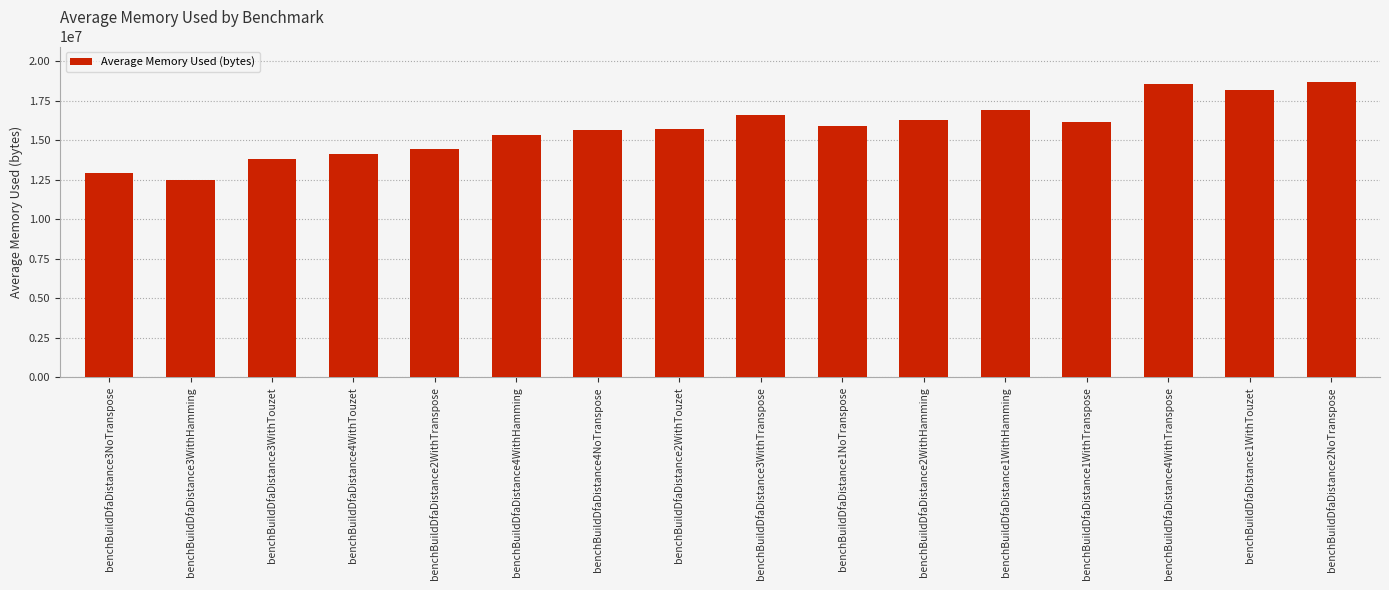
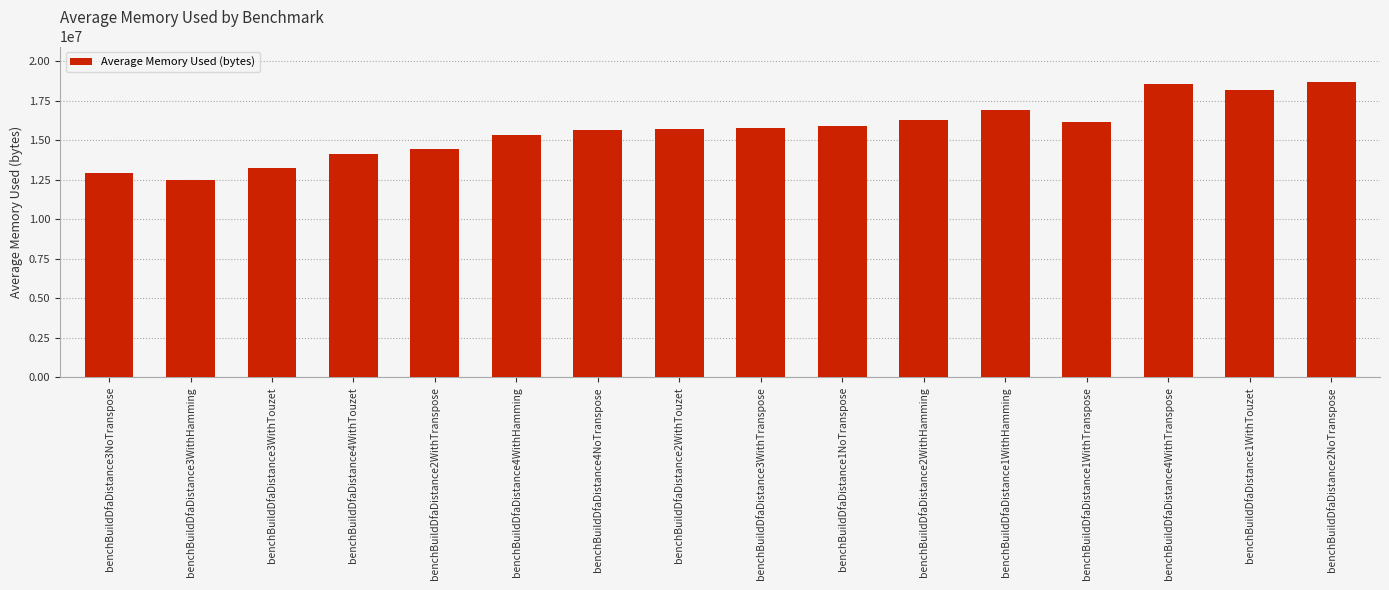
  {
    "benchBuildDfaDistance3NoTranspose": 12900000,
    "benchBuildDfaDistance3WithHamming": 12500000,
-   "benchBuildDfaDistance3WithTouzet": 13800000,
+   "benchBuildDfaDistance3WithTouzet": 13200000,
    "benchBuildDfaDistance4WithTouzet": 14100000,
    "benchBuildDfaDistance2WithTranspose": 14500000,
    "benchBuildDfaDistance4WithHamming": 15300000,
    "benchBuildDfaDistance4NoTranspose": 15600000,
    "benchBuildDfaDistance2WithTouzet": 15700000,
-   "benchBuildDfaDistance3WithTranspose": 16600000,
+   "benchBuildDfaDistance3WithTranspose": 15800000,
    "benchBuildDfaDistance1NoTranspose": 15900000,
    "benchBuildDfaDistance2WithHamming": 16300000,
    "benchBuildDfaDistance1WithHamming": 16900000,
    "benchBuildDfaDistance1WithTranspose": 16200000,
    "benchBuildDfaDistance4WithTranspose": 18600000,
    "benchBuildDfaDistance1WithTouzet": 18200000,
    "benchBuildDfaDistance2NoTranspose": 18700000
  }
